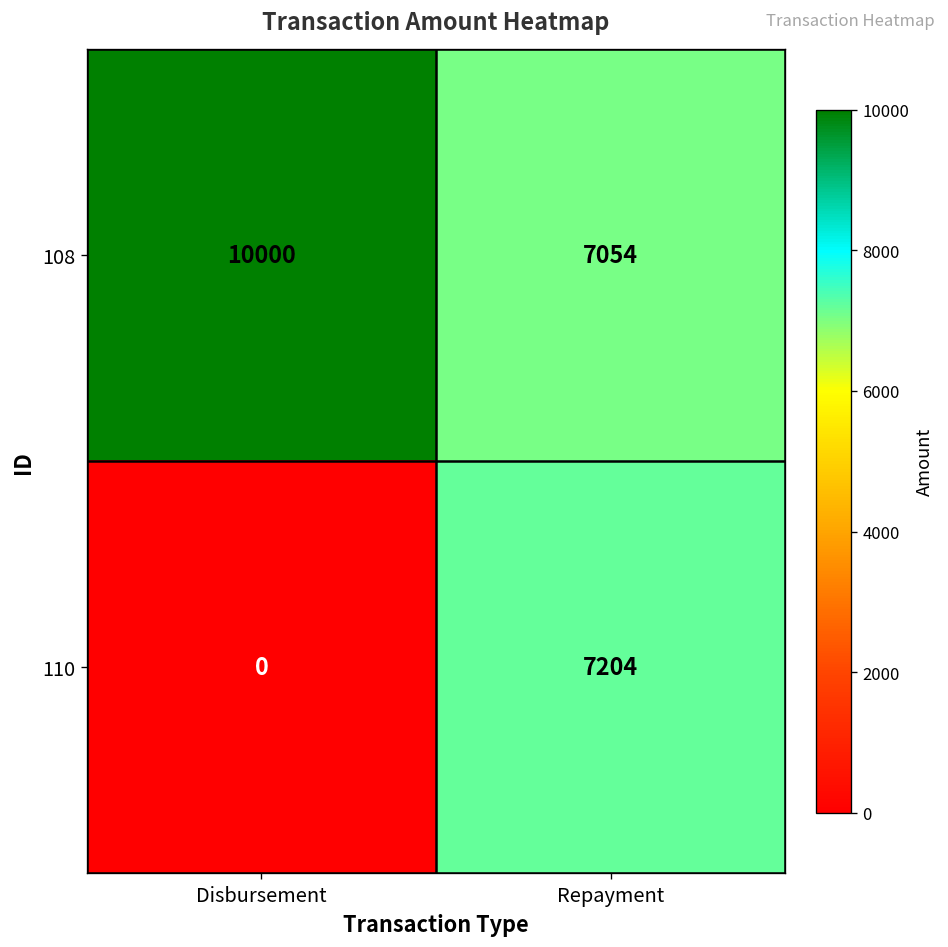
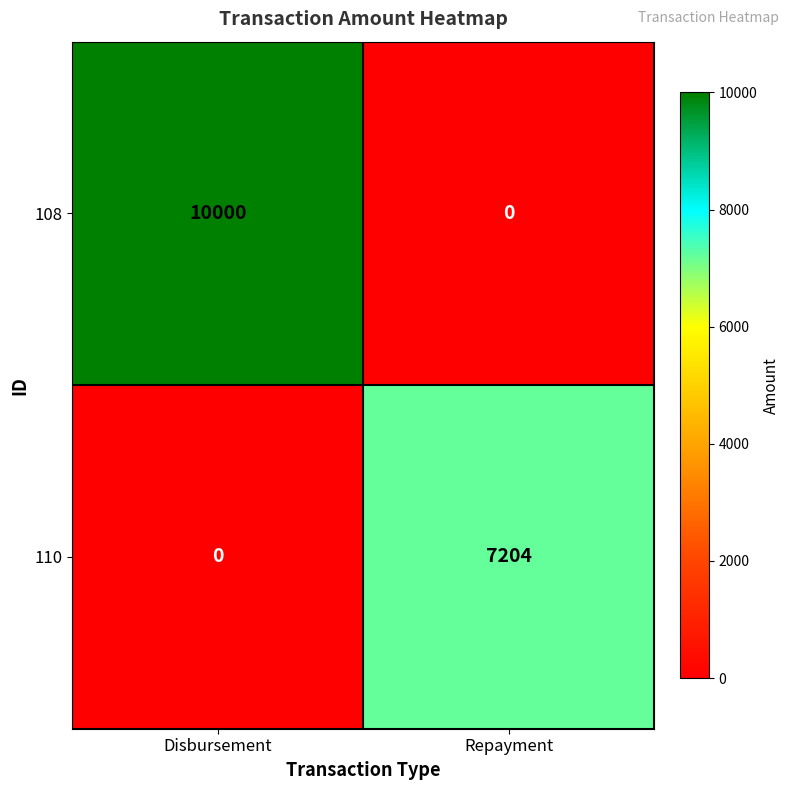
  {
    "108": {
      "Disbursement": 10000,
-     "Repayment": 7054
+     "Repayment": 0
    },
    "110": {
      "Disbursement": 0,
      "Repayment": 7204
    }
  }
